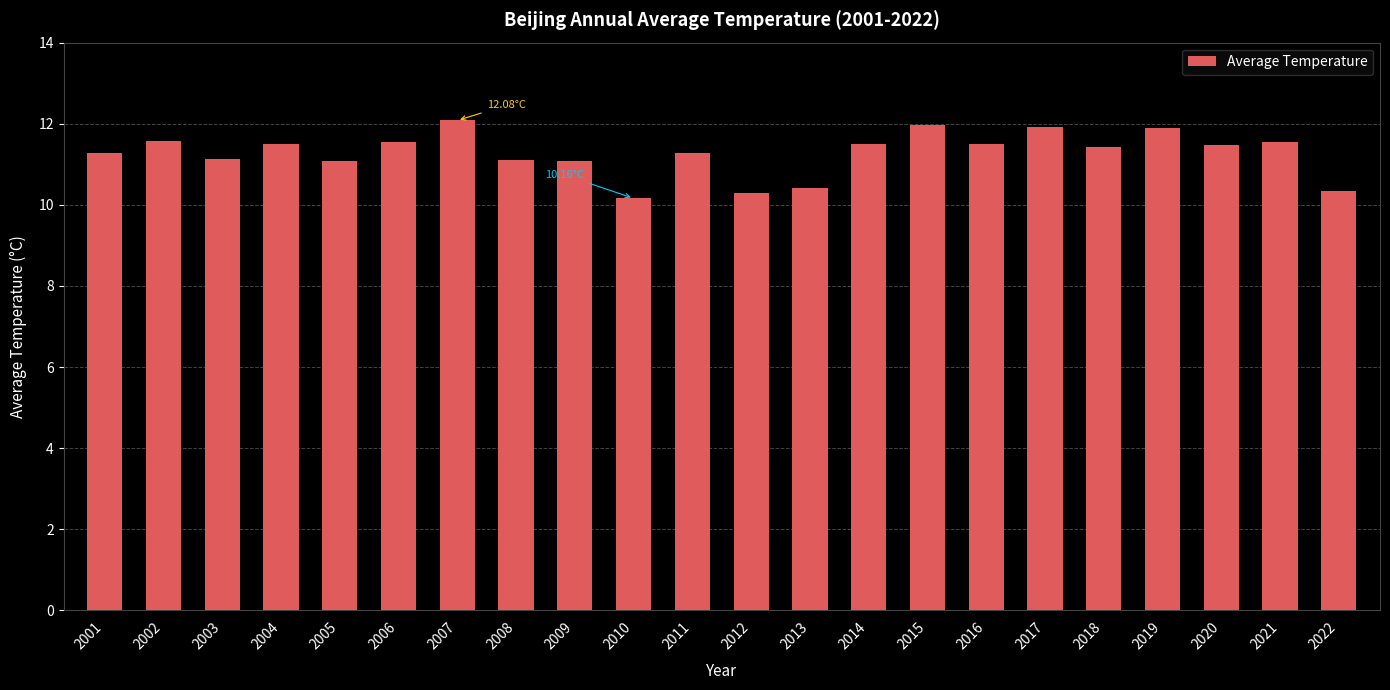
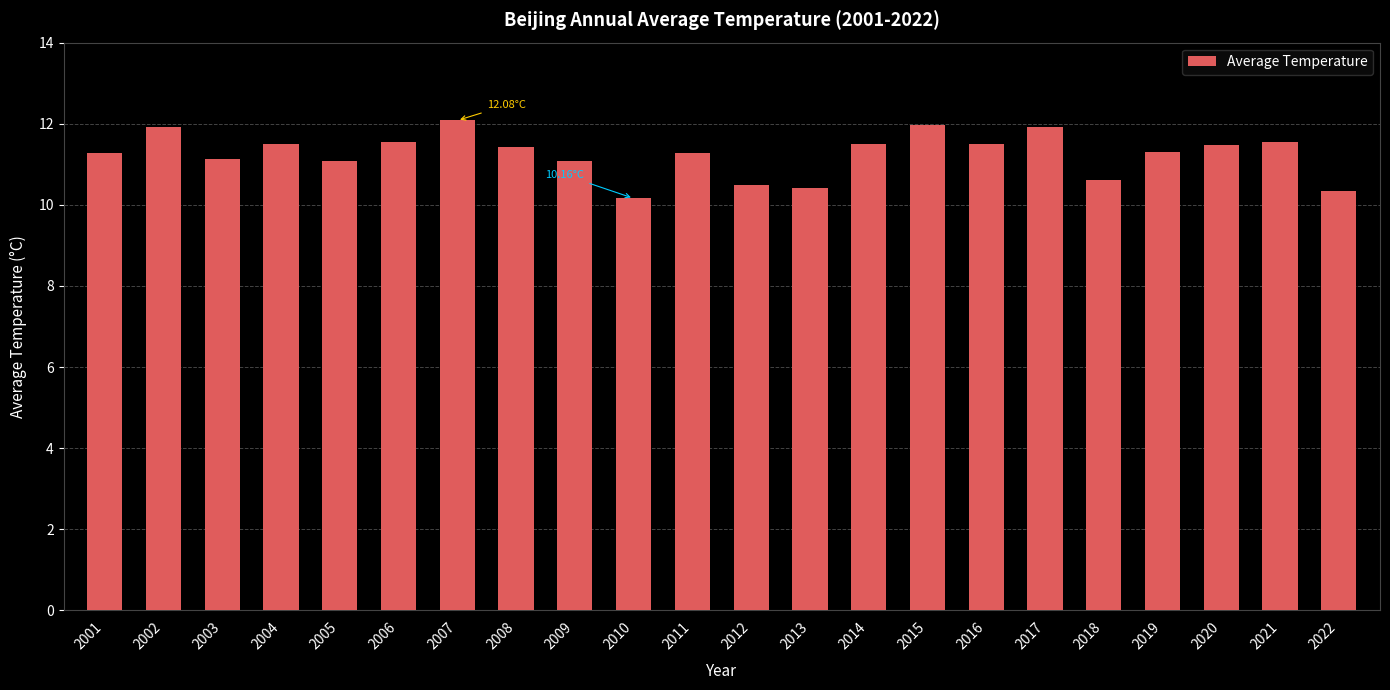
  {
    "2001": 11.3,
-   "2002": 11.6,
+   "2002": 11.9,
    "2003": 11.1,
    "2004": 11.5,
    "2005": 11.1,
    "2006": 11.5,
-   "2008": 11.1,
+   "2008": 11.4,
    "2011": 11.3,
-   "2012": 10.3,
+   "2012": 10.5,
    "2013": 10.4,
    "2014": 11.5,
    "2015": 12.0,
    "2016": 11.5,
    "2017": 11.9,
-   "2018": 11.4,
-   "2019": 11.9,
+   "2018": 10.6,
+   "2019": 11.3,
    "2020": 11.5,
    "2021": 11.6,
    "2022": 10.3
  }
